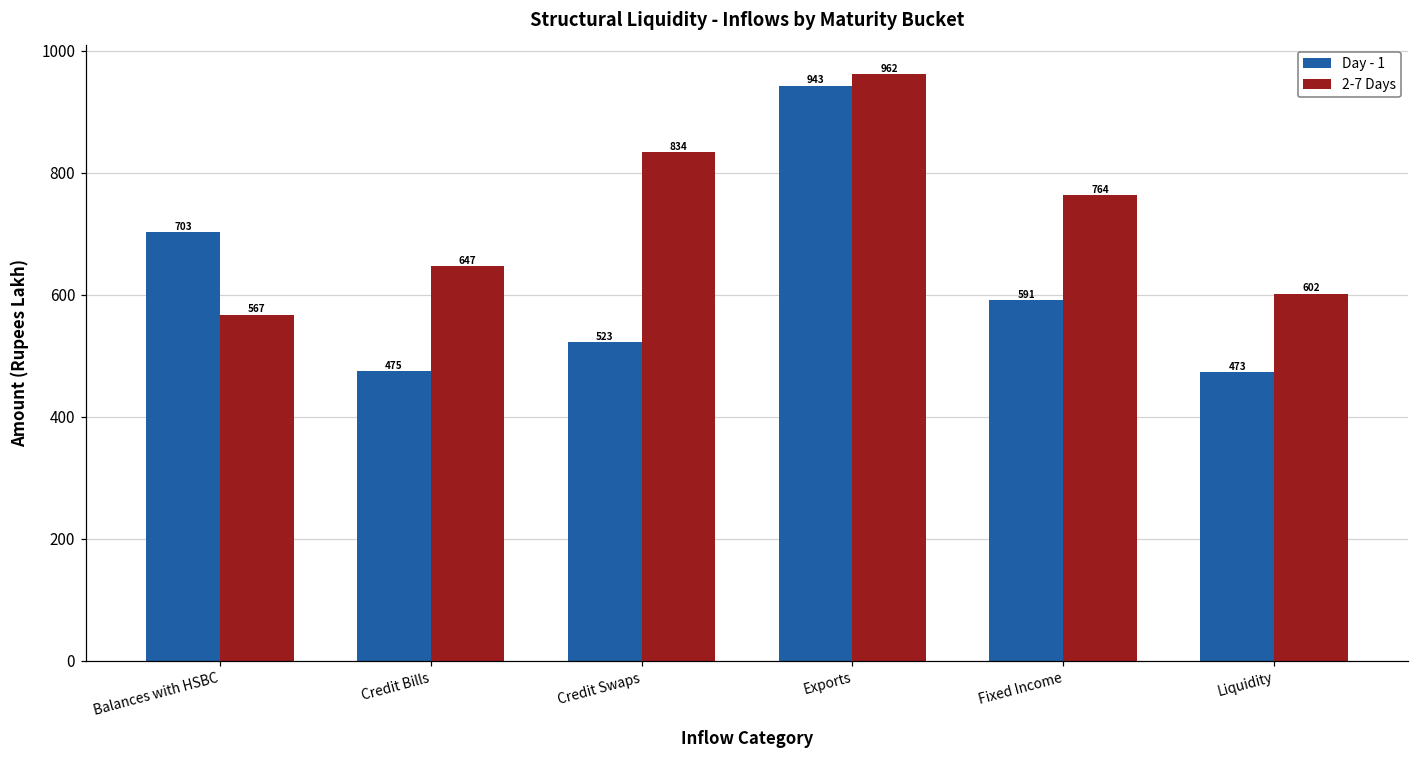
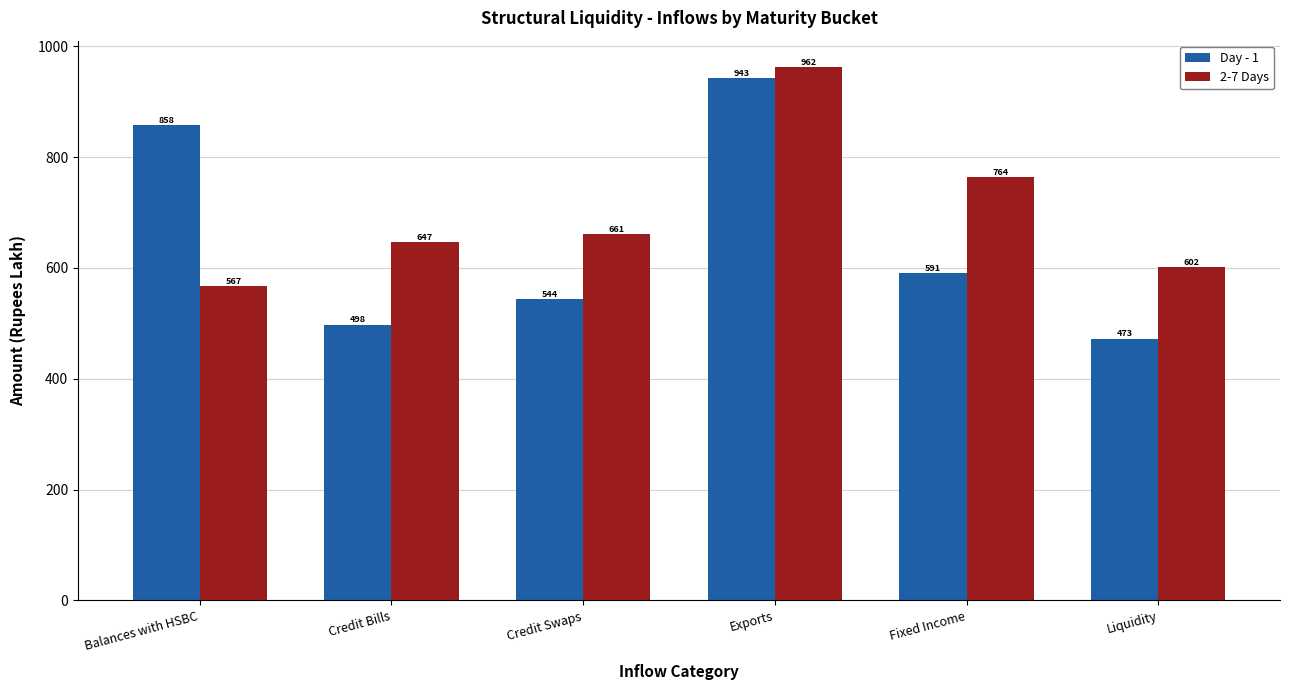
  {
    "Day - 1": {
-     "Balances with HSBC": 703,
-     "Credit Bills": 475,
-     "Credit Swaps": 523,
+     "Balances with HSBC": 858,
+     "Credit Bills": 498,
+     "Credit Swaps": 544,
      "Exports": 943,
      "Fixed Income": 591,
      "Liquidity": 473
    },
    "2-7 Days": {
      "Balances with HSBC": 567,
      "Credit Bills": 647,
-     "Credit Swaps": 834,
+     "Credit Swaps": 661,
      "Exports": 962,
      "Fixed Income": 764,
      "Liquidity": 602
    }
  }
